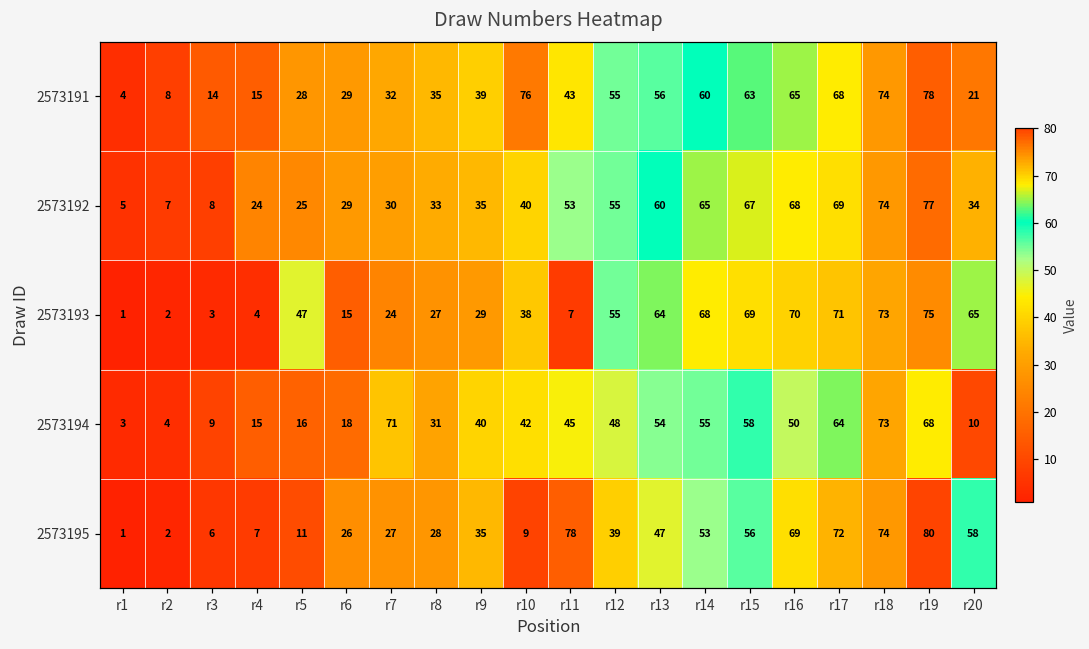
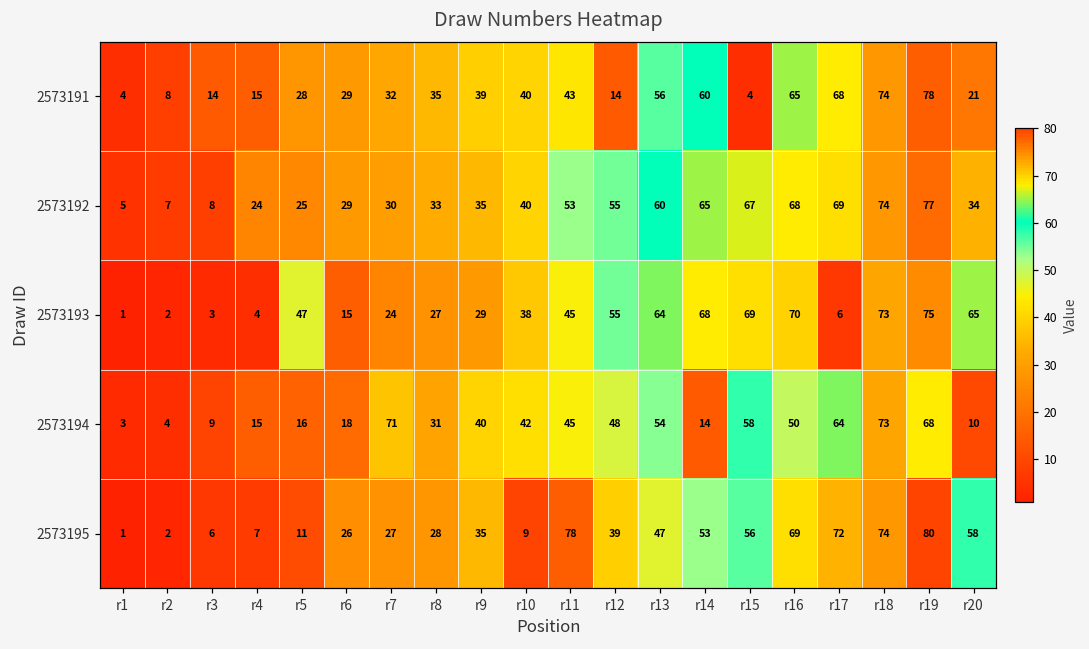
  {
    "2573191": {
      "r1": 4,
      "r2": 8,
      "r3": 14,
      "r4": 15,
      "r5": 28,
      "r6": 29,
      "r7": 32,
      "r8": 35,
      "r9": 39,
-     "r10": 76,
+     "r10": 40,
      "r11": 43,
-     "r12": 55,
+     "r12": 14,
      "r13": 56,
      "r14": 60,
-     "r15": 63,
+     "r15": 4,
      "r16": 65,
      "r17": 68,
      "r18": 74,
      "r19": 78,
      "r20": 21
    },
    "2573192": {
      "r1": 5,
      "r2": 7,
      "r3": 8,
      "r4": 24,
      "r5": 25,
      "r6": 29,
      "r7": 30,
      "r8": 33,
      "r9": 35,
      "r10": 40,
      "r11": 53,
      "r12": 55,
      "r13": 60,
      "r14": 65,
      "r15": 67,
      "r16": 68,
      "r17": 69,
      "r18": 74,
      "r19": 77,
      "r20": 34
    },
    "2573193": {
      "r1": 1,
      "r2": 2,
      "r3": 3,
      "r4": 4,
      "r5": 47,
      "r6": 15,
      "r7": 24,
      "r8": 27,
      "r9": 29,
      "r10": 38,
-     "r11": 7,
+     "r11": 45,
      "r12": 55,
      "r13": 64,
      "r14": 68,
      "r15": 69,
      "r16": 70,
-     "r17": 71,
+     "r17": 6,
      "r18": 73,
      "r19": 75,
      "r20": 65
    },
    "2573194": {
      "r1": 3,
      "r2": 4,
      "r3": 9,
      "r4": 15,
      "r5": 16,
      "r6": 18,
      "r7": 71,
      "r8": 31,
      "r9": 40,
      "r10": 42,
      "r11": 45,
      "r12": 48,
      "r13": 54,
-     "r14": 55,
+     "r14": 14,
      "r15": 58,
      "r16": 50,
      "r17": 64,
      "r18": 73,
      "r19": 68,
      "r20": 10
    },
    "2573195": {
      "r1": 1,
      "r2": 2,
      "r3": 6,
      "r4": 7,
      "r5": 11,
      "r6": 26,
      "r7": 27,
      "r8": 28,
      "r9": 35,
      "r10": 9,
      "r11": 78,
      "r12": 39,
      "r13": 47,
      "r14": 53,
      "r15": 56,
      "r16": 69,
      "r17": 72,
      "r18": 74,
      "r19": 80,
      "r20": 58
    }
  }
